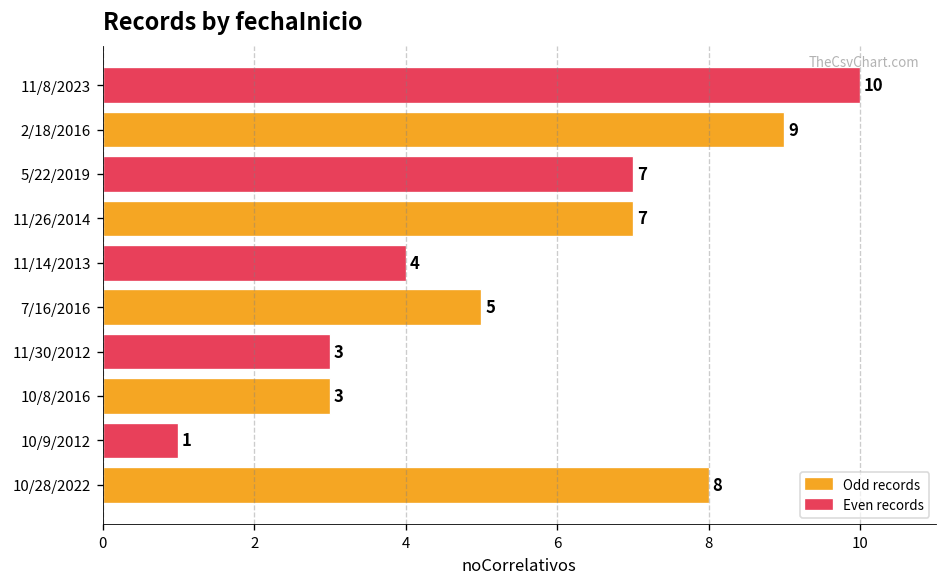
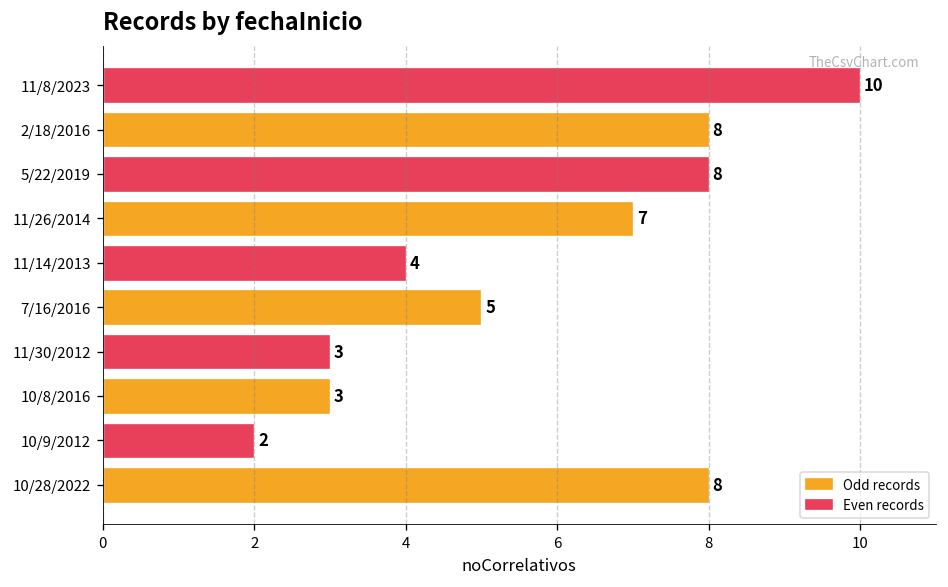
  {
    "11/8/2023": 10,
-   "2/18/2016": 9,
-   "5/22/2019": 7,
+   "2/18/2016": 8,
+   "5/22/2019": 8,
    "11/26/2014": 7,
    "11/14/2013": 4,
    "7/16/2016": 5,
    "11/30/2012": 3,
    "10/8/2016": 3,
-   "10/9/2012": 1,
+   "10/9/2012": 2,
    "10/28/2022": 8
  }
